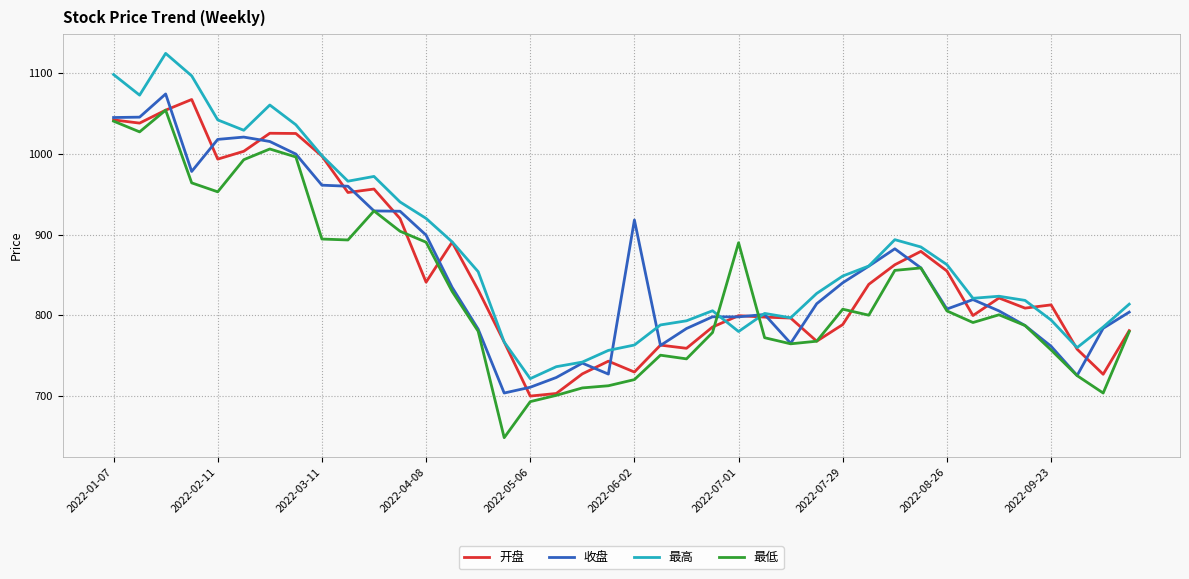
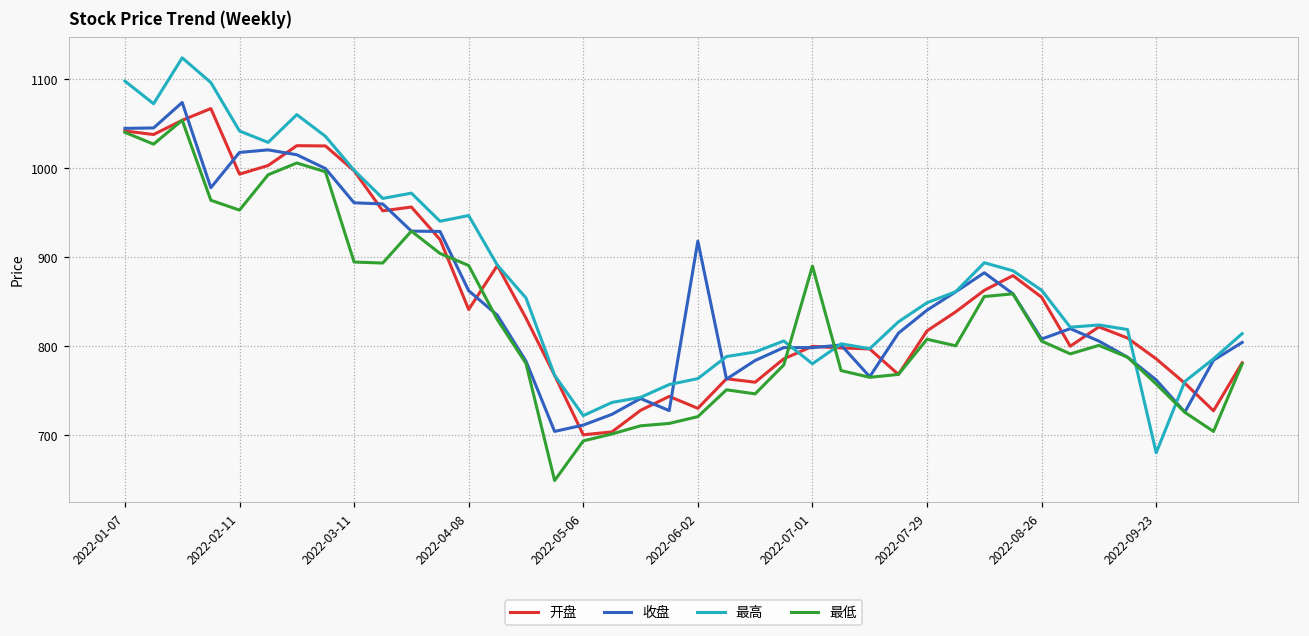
  {
    "开盘": {
      "2022-02-11": 990,
      "2022-04-08": 840,
      "2022-05-06": 700,
      "2022-06-02": 730,
-     "2022-07-29": 790,
+     "2022-07-29": 820,
      "2022-08-26": 850,
-     "2022-09-23": 810
+     "2022-09-23": 790
    },
    "收盘": {
      "2022-02-11": 1020,
      "2022-03-11": 960,
-     "2022-04-08": 900,
+     "2022-04-08": 860,
      "2022-05-06": 710,
      "2022-06-02": 920,
      "2022-07-29": 840,
      "2022-09-23": 760
    },
    "最高": {
      "2022-01-07": 1100,
      "2022-02-11": 1040,
-     "2022-04-08": 920,
+     "2022-04-08": 950,
      "2022-05-06": 720,
      "2022-06-02": 760,
      "2022-07-01": 780,
      "2022-07-29": 850,
      "2022-08-26": 860,
-     "2022-09-23": 790
+     "2022-09-23": 680
    },
    "最低": {
      "2022-02-11": 950,
      "2022-03-11": 890,
      "2022-04-08": 890,
      "2022-05-06": 690,
      "2022-06-02": 720,
      "2022-07-01": 890,
      "2022-07-29": 810,
      "2022-09-23": 760
    }
  }
